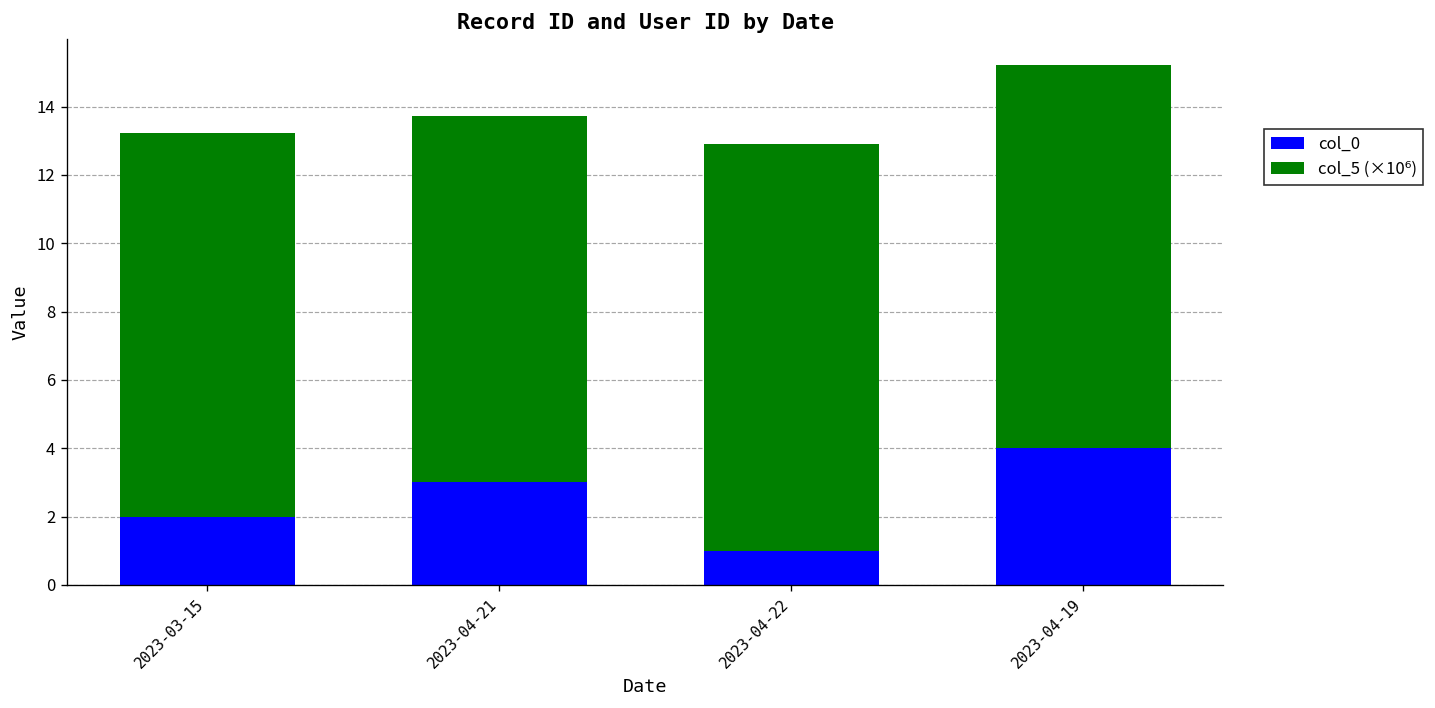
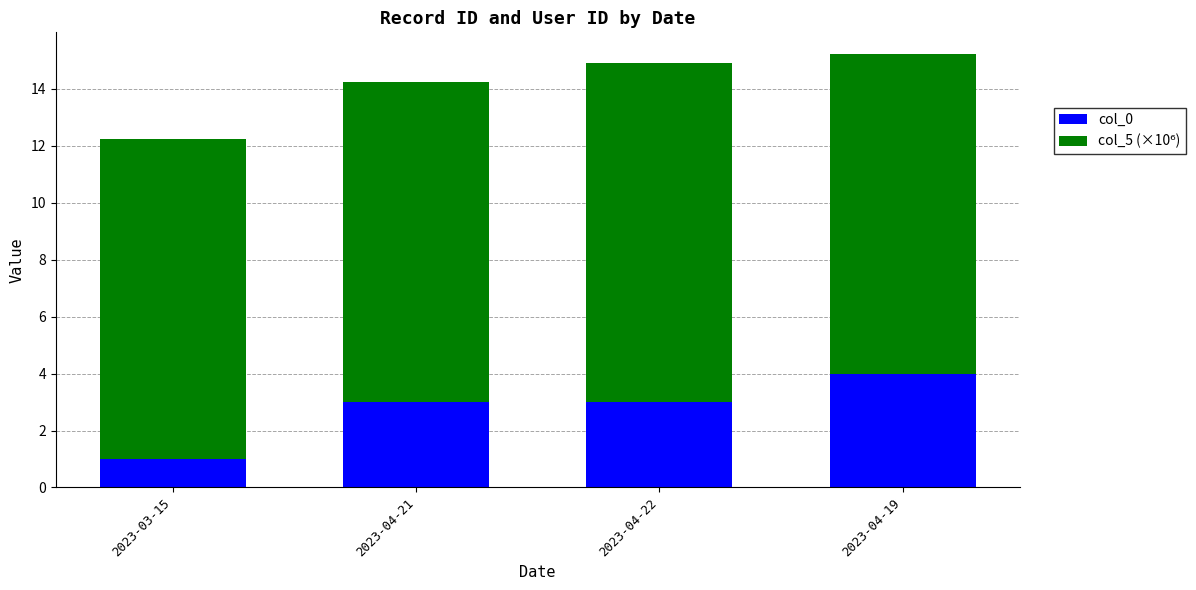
  {
    "col_0": {
-     "2023-03-15": 2,
+     "2023-03-15": 1,
      "2023-04-21": 3,
-     "2023-04-22": 1,
+     "2023-04-22": 3,
      "2023-04-19": 4
    },
    "col_5 (×10⁶)": {
      "2023-03-15": 11.2,
-     "2023-04-21": 10.7,
+     "2023-04-21": 11.2,
      "2023-04-22": 11.9,
      "2023-04-19": 11.2
    }
  }
